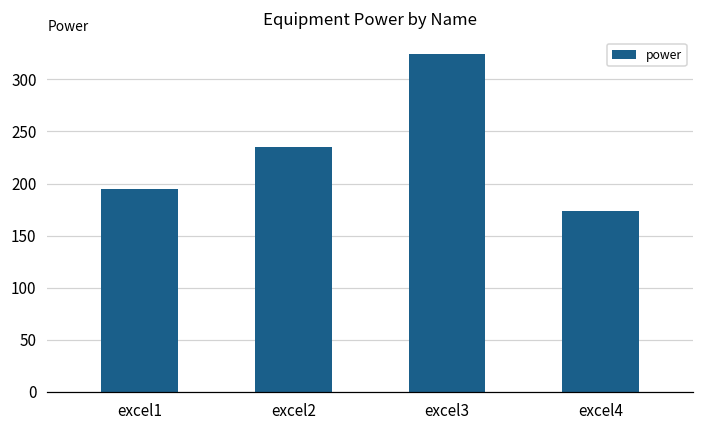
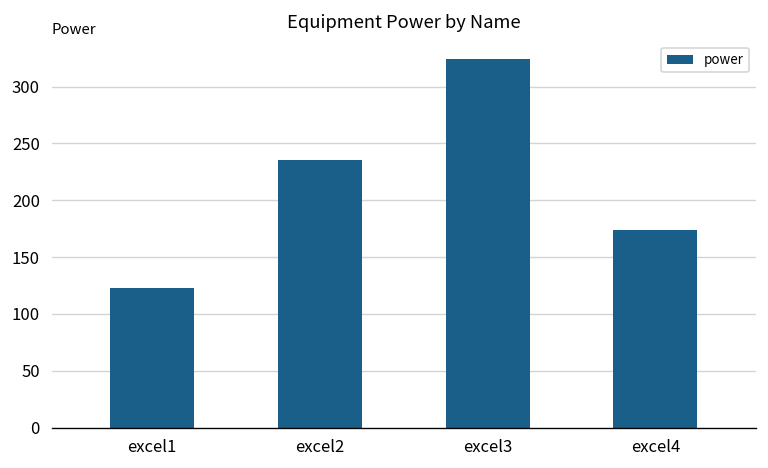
  {
-   "excel1": 200,
+   "excel1": 120,
    "excel2": 240,
    "excel3": 320,
    "excel4": 170
  }
